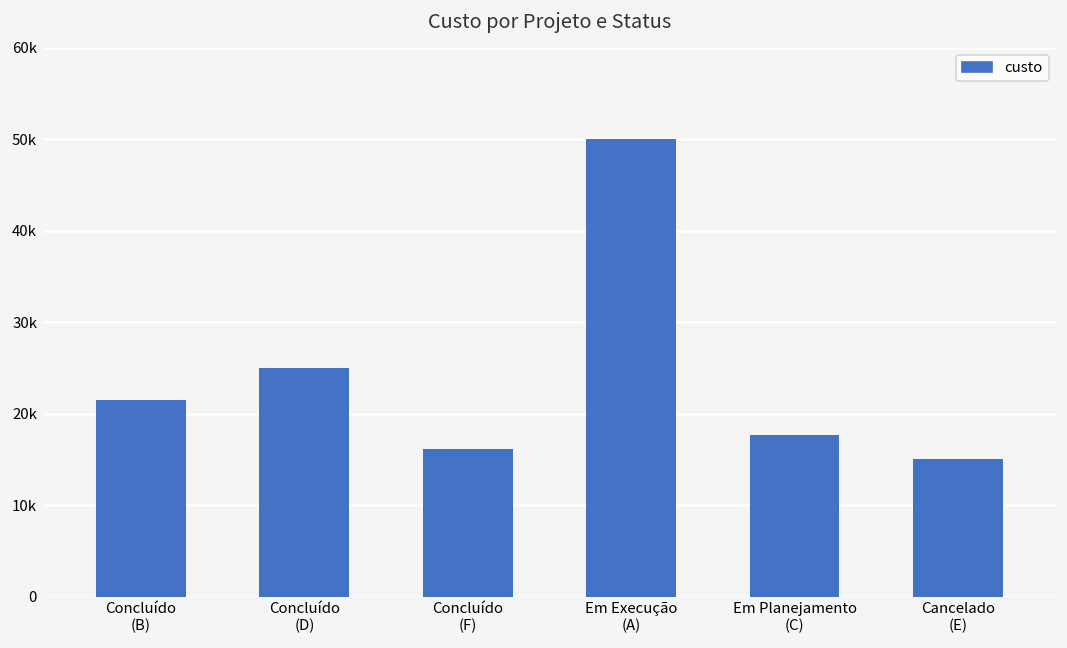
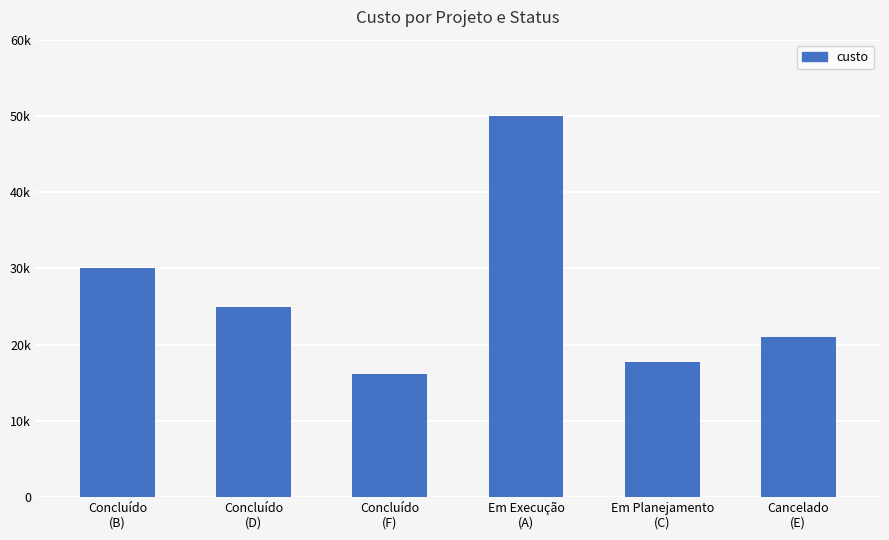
  {
-   "Concluído (B)": 22000,
+   "Concluído (B)": 30000,
    "Concluído (D)": 25000,
    "Concluído (F)": 16000,
    "Em Execução (A)": 50000,
    "Em Planejamento (C)": 18000,
-   "Cancelado (E)": 15000
+   "Cancelado (E)": 21000
  }
